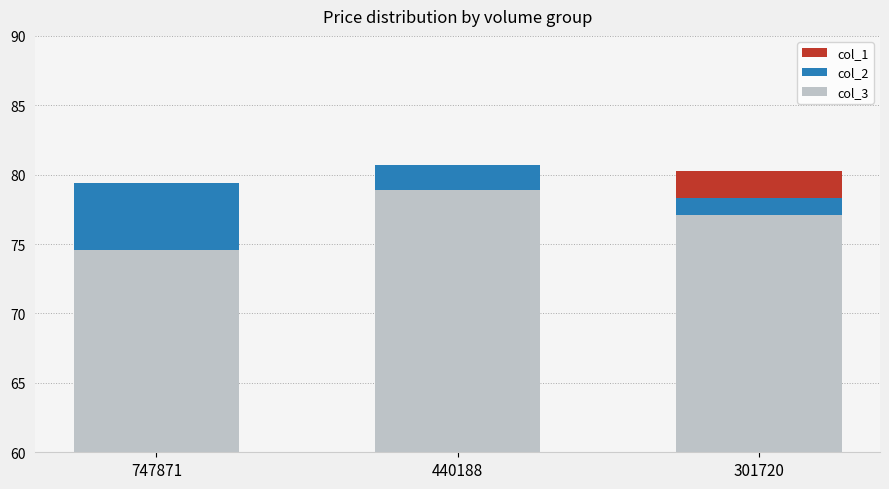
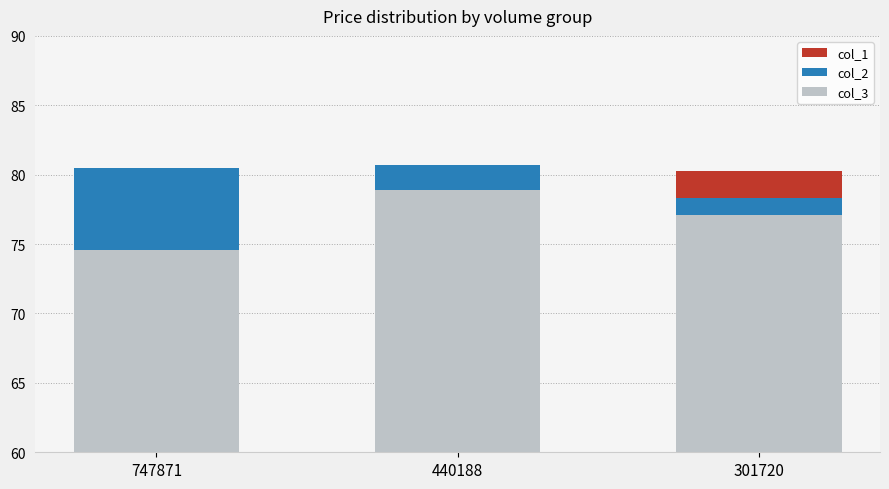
  {
    "col_1": {
      "301720": 80.3
    },
    "col_2": {
-     "747871": 79.4,
+     "747871": 80.5,
      "440188": 80.7
    }
  }
